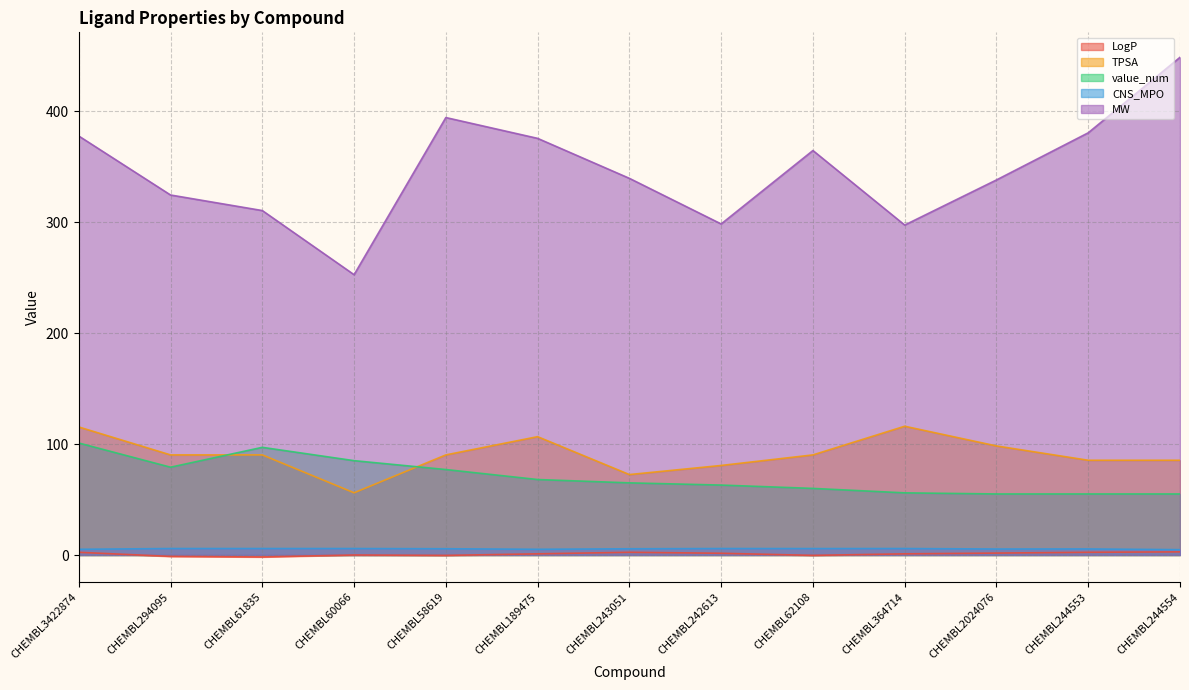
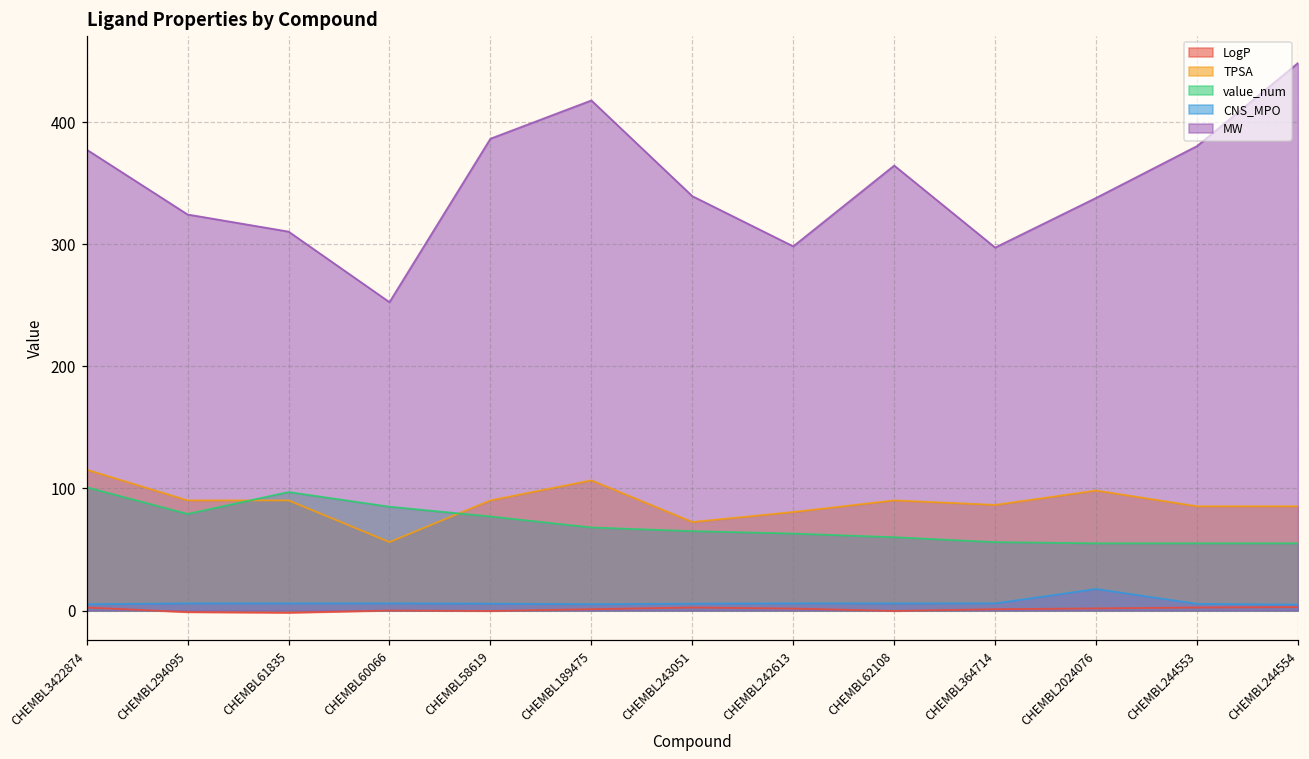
  {
    "TPSA": {
      "CHEMBL3422874": 115,
      "CHEMBL294095": 90,
      "CHEMBL61835": 90,
      "CHEMBL60066": 56,
      "CHEMBL58619": 90,
      "CHEMBL189475": 107,
      "CHEMBL243051": 72,
      "CHEMBL242613": 81,
      "CHEMBL62108": 90,
-     "CHEMBL364714": 116,
+     "CHEMBL364714": 86,
      "CHEMBL2024076": 98,
      "CHEMBL244553": 85,
      "CHEMBL244554": 85
    },
    "value_num": {
      "CHEMBL3422874": 101,
      "CHEMBL294095": 79,
      "CHEMBL61835": 97,
      "CHEMBL60066": 85,
      "CHEMBL58619": 77,
      "CHEMBL189475": 68,
      "CHEMBL243051": 65,
      "CHEMBL242613": 63,
      "CHEMBL62108": 60,
      "CHEMBL364714": 56,
      "CHEMBL2024076": 55,
      "CHEMBL244553": 55,
      "CHEMBL244554": 55
    },
    "CNS_MPO": {
      "CHEMBL3422874": 5,
      "CHEMBL294095": 6,
      "CHEMBL61835": 6,
      "CHEMBL60066": 6,
      "CHEMBL58619": 6,
      "CHEMBL189475": 5,
      "CHEMBL243051": 6,
      "CHEMBL242613": 6,
      "CHEMBL62108": 6,
      "CHEMBL364714": 6,
-     "CHEMBL2024076": 5,
+     "CHEMBL2024076": 18,
      "CHEMBL244553": 5
    },
    "MW": {
      "CHEMBL3422874": 377,
      "CHEMBL294095": 324,
      "CHEMBL61835": 310,
      "CHEMBL60066": 253,
-     "CHEMBL58619": 394,
-     "CHEMBL189475": 375,
+     "CHEMBL58619": 386,
+     "CHEMBL189475": 418,
      "CHEMBL243051": 339,
      "CHEMBL242613": 298,
      "CHEMBL62108": 364,
      "CHEMBL364714": 297,
      "CHEMBL2024076": 338,
      "CHEMBL244553": 380,
      "CHEMBL244554": 448
    }
  }
